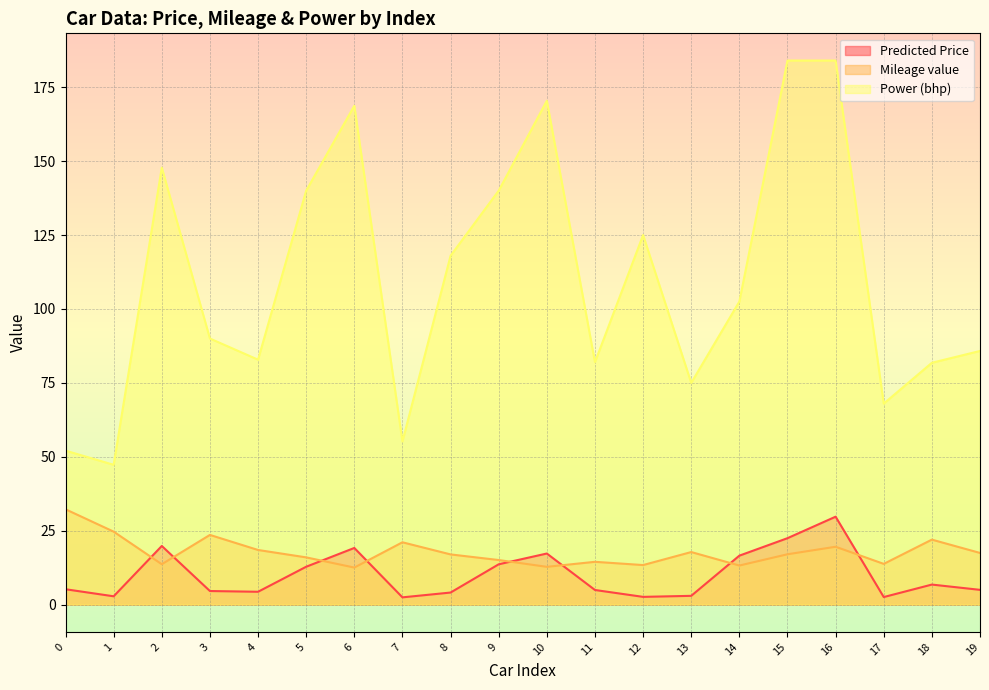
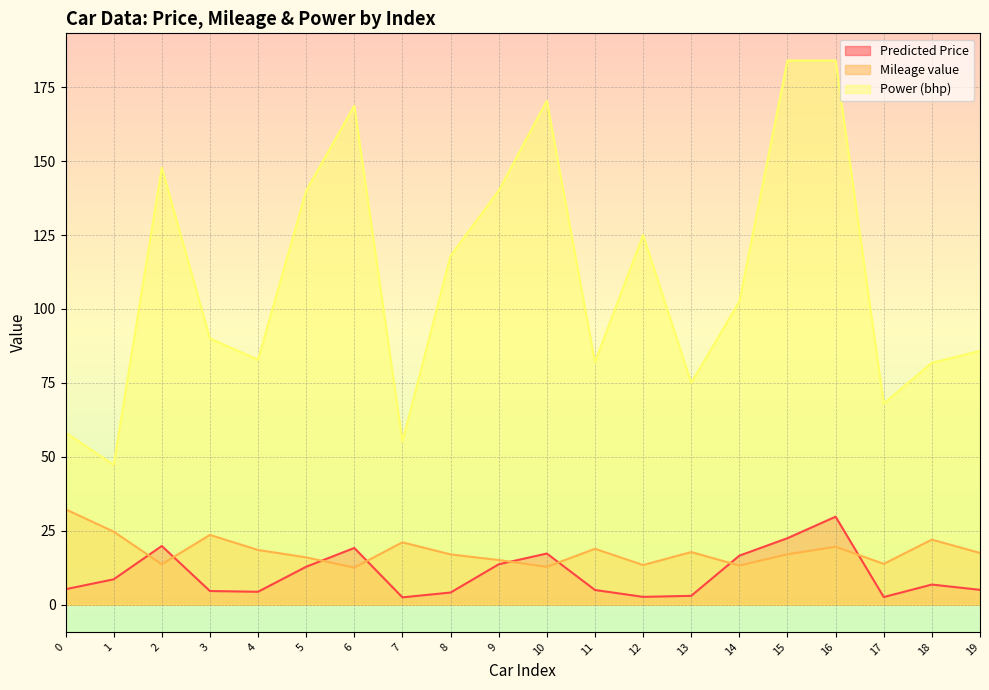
  {
    "Predicted Price": {
      "0": 5,
-     "1": 3,
+     "1": 9,
      "2": 20,
      "3": 5,
      "4": 4,
      "5": 13,
      "6": 19,
      "7": 2,
      "8": 4,
      "9": 14,
      "10": 17,
      "11": 5,
      "12": 3,
      "13": 3,
      "14": 17,
      "15": 22,
      "16": 30,
      "17": 3,
      "18": 7,
      "19": 5
    },
    "Mileage value": {
      "0": 32,
      "1": 25,
      "2": 14,
      "3": 24,
      "4": 19,
      "5": 16,
      "6": 13,
      "7": 21,
      "8": 17,
      "9": 15,
      "10": 13,
-     "11": 15,
+     "11": 19,
      "12": 13,
      "13": 18,
      "14": 13,
      "15": 17,
      "16": 20,
      "17": 14,
      "18": 22,
      "19": 18
    },
    "Power (bhp)": {
-     "0": 52,
+     "0": 58,
      "1": 47,
      "2": 148,
      "3": 90,
      "4": 83,
      "5": 140,
      "6": 169,
      "7": 55,
      "8": 118,
      "9": 140,
      "10": 170,
      "11": 82,
      "12": 125,
      "13": 75,
      "14": 103,
      "15": 184,
      "16": 184,
      "17": 68,
      "18": 82,
      "19": 86
    }
  }
